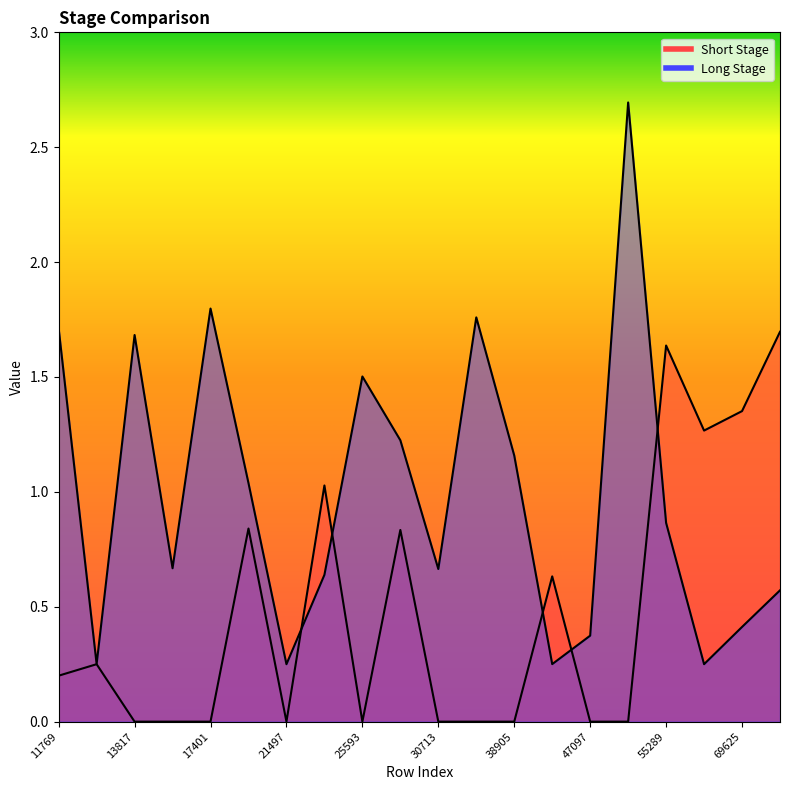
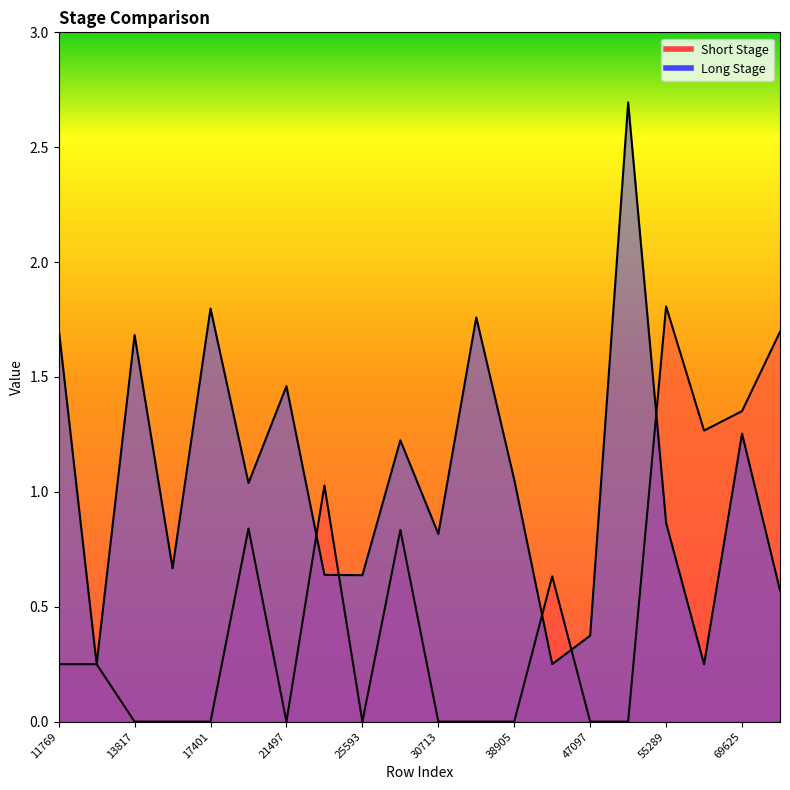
  {
    "Short Stage": {
-     "11769": 0.20,
+     "11769": 0.25,
      "13817": 0.00,
      "17401": 0.00,
      "21497": 0.00,
      "25593": 0.00,
      "30713": 0.00,
      "38905": 0.00,
      "47097": 0.00,
-     "55289": 1.64,
+     "55289": 1.81,
      "69625": 1.35
    },
    "Long Stage": {
      "11769": 1.71,
      "13817": 1.68,
      "17401": 1.80,
-     "21497": 0.25,
-     "25593": 1.50,
-     "30713": 0.66,
-     "38905": 1.16,
+     "21497": 1.46,
+     "25593": 0.64,
+     "30713": 0.82,
+     "38905": 1.05,
      "47097": 0.37,
      "55289": 0.87,
-     "69625": 0.41
+     "69625": 1.25
    }
  }
